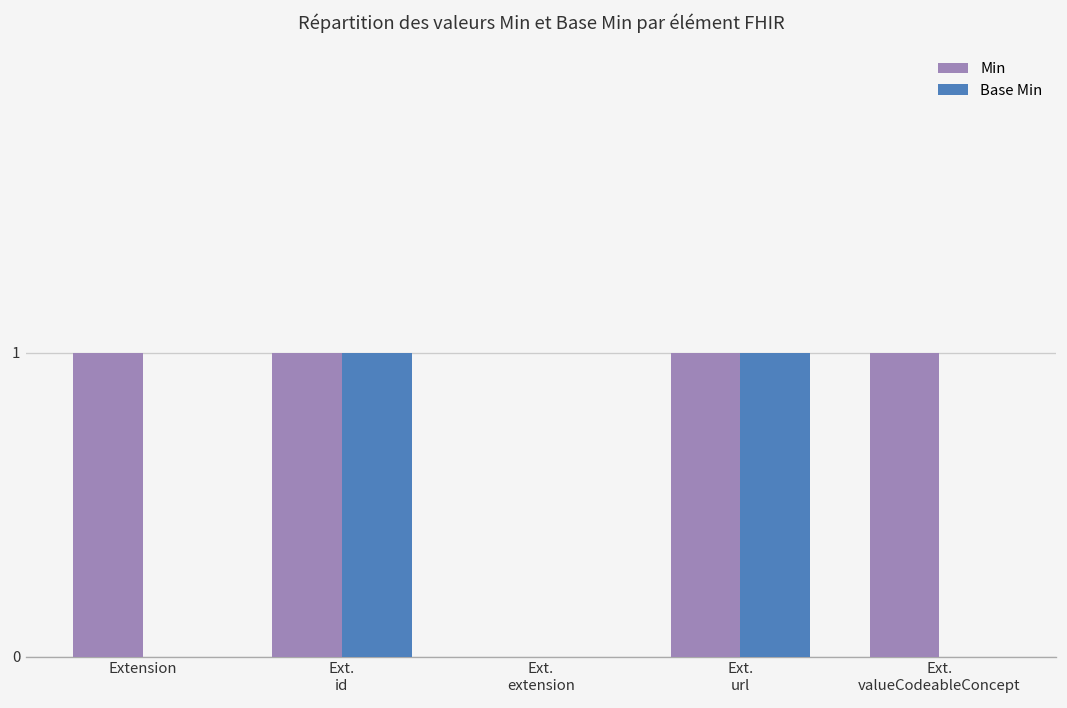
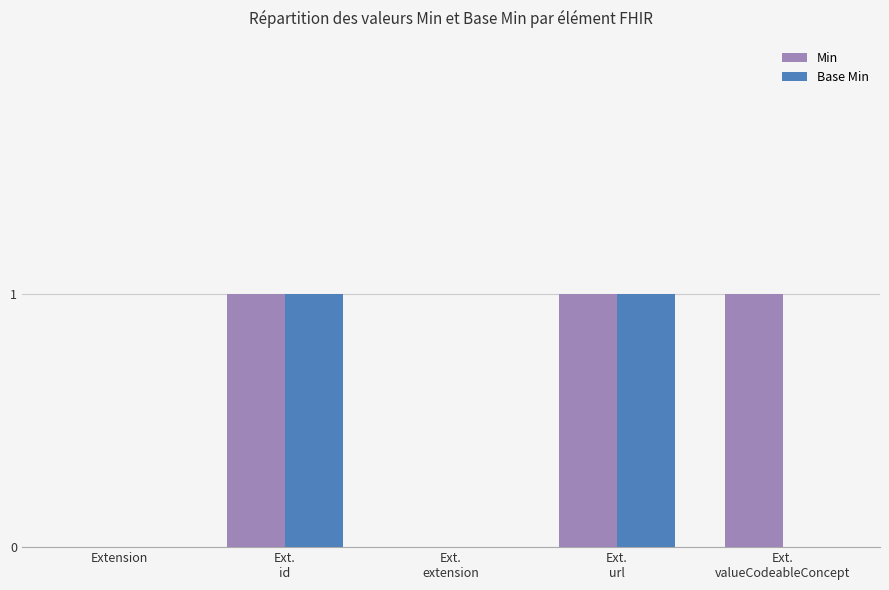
  {
    "Min": {
-     "Extension": 1,
+     "Extension": 0,
      "Ext. id": 1,
      "Ext. extension": 0,
      "Ext. url": 1,
      "Ext. valueCodeableConcept": 1
    },
    "Base Min": {
      "Extension": 0,
      "Ext. id": 1,
      "Ext. extension": 0,
      "Ext. url": 1,
      "Ext. valueCodeableConcept": 0
    }
  }
